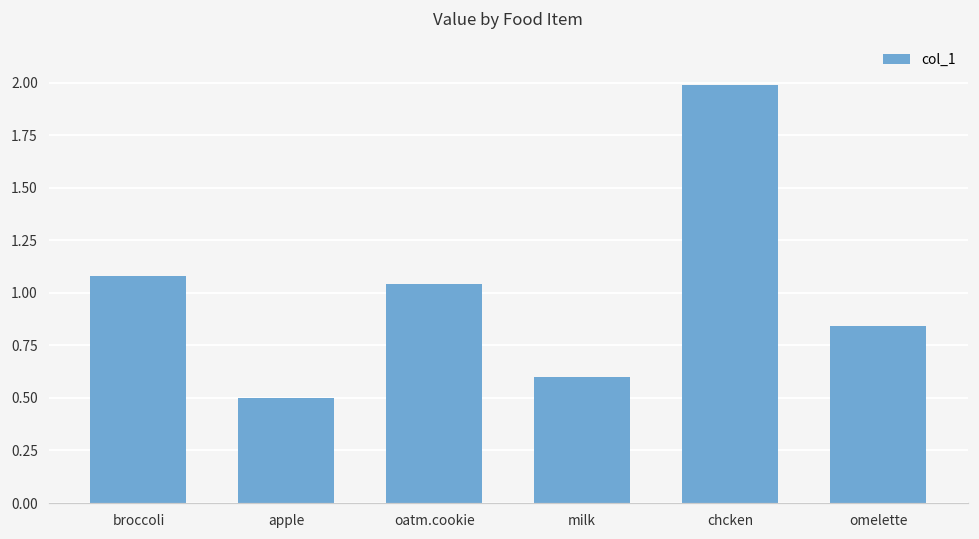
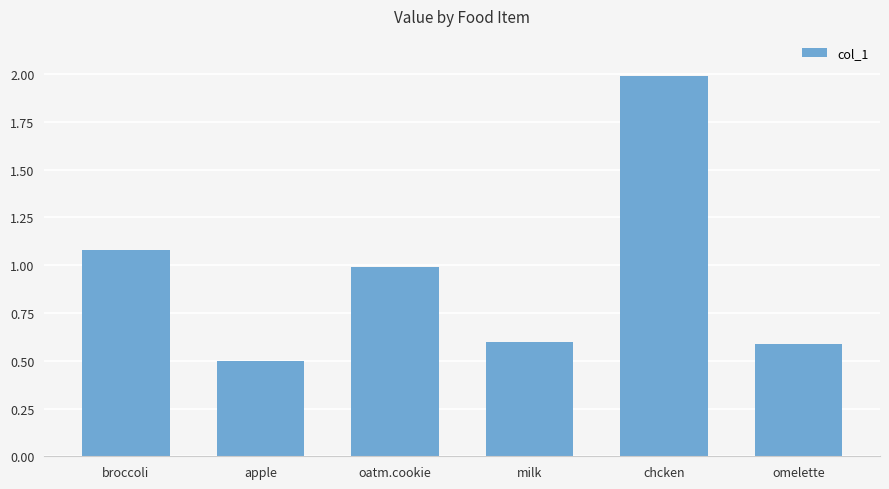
  {
    "broccoli": 1.08,
    "apple": 0.50,
-   "oatm.cookie": 1.04,
+   "oatm.cookie": 0.99,
    "milk": 0.60,
    "chcken": 1.99,
-   "omelette": 0.84
+   "omelette": 0.59
  }
